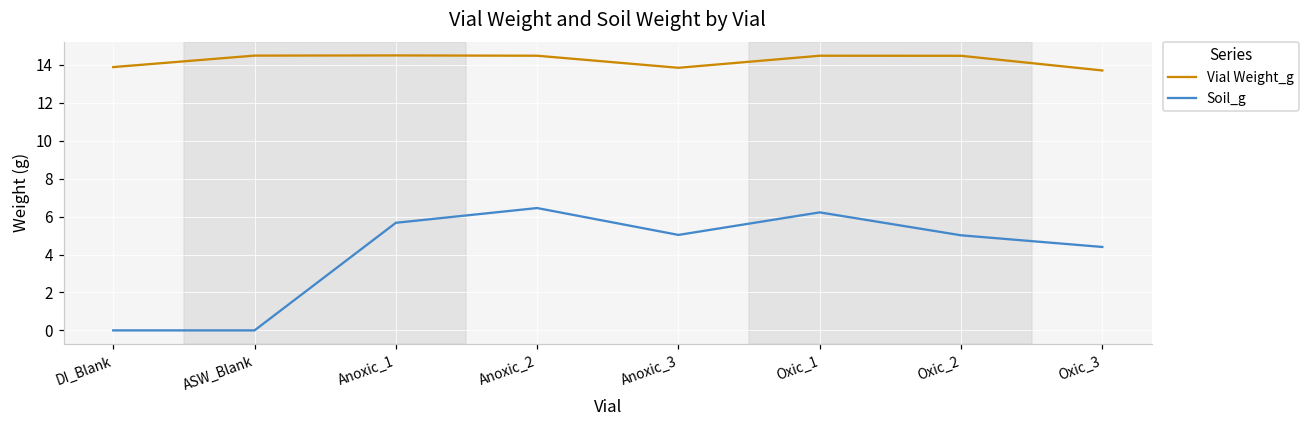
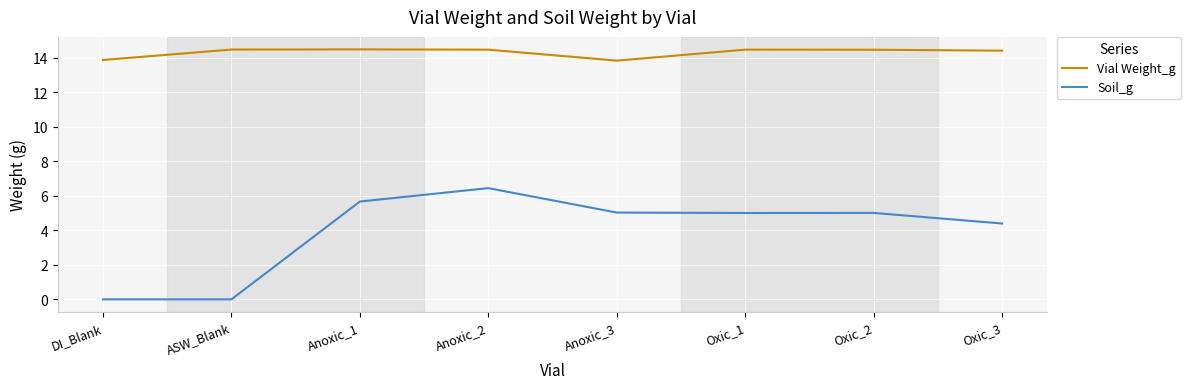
  {
    "Vial Weight_g": {
      "DI_Blank": 13.9,
      "ASW_Blank": 14.5,
      "Anoxic_1": 14.5,
      "Anoxic_2": 14.5,
      "Anoxic_3": 13.8,
      "Oxic_1": 14.5,
      "Oxic_2": 14.5,
-     "Oxic_3": 13.7
+     "Oxic_3": 14.4
    },
    "Soil_g": {
      "DI_Blank": 0.0,
      "ASW_Blank": 0.0,
      "Anoxic_1": 5.7,
      "Anoxic_2": 6.5,
      "Anoxic_3": 5.0,
-     "Oxic_1": 6.2,
+     "Oxic_1": 5.0,
      "Oxic_2": 5.0,
      "Oxic_3": 4.4
    }
  }
